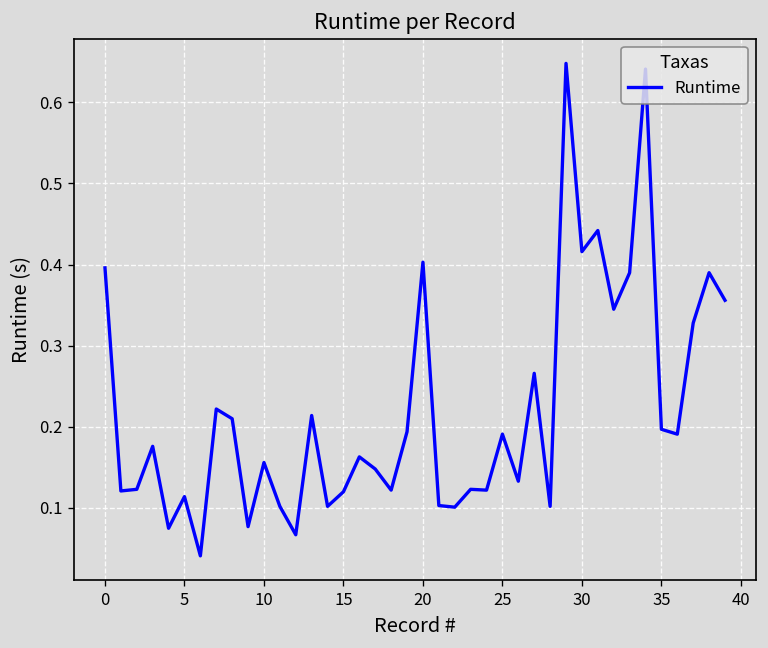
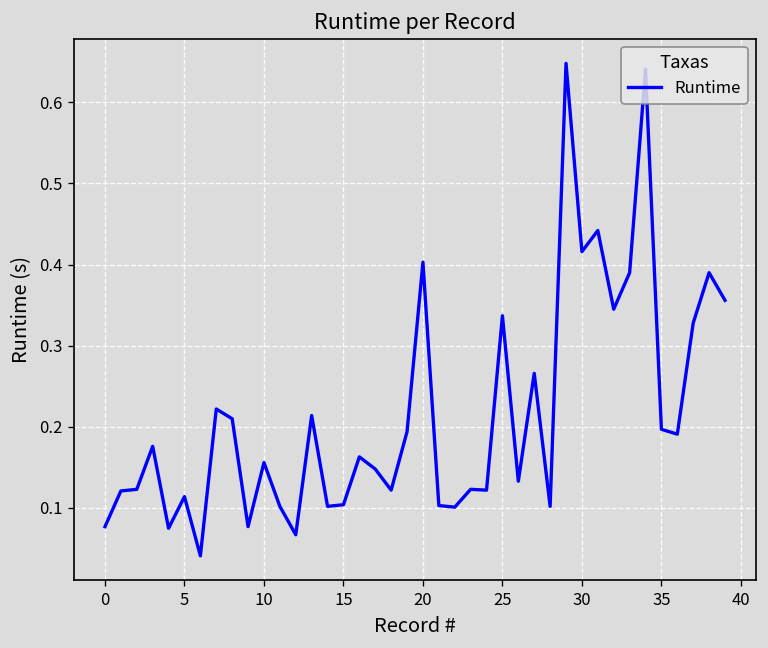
  {
-   "0": 0.40,
+   "0": 0.08,
    "5": 0.11,
    "10": 0.16,
-   "15": 0.12,
+   "15": 0.10,
    "20": 0.40,
-   "25": 0.19,
+   "25": 0.34,
    "30": 0.42,
    "35": 0.20
  }
